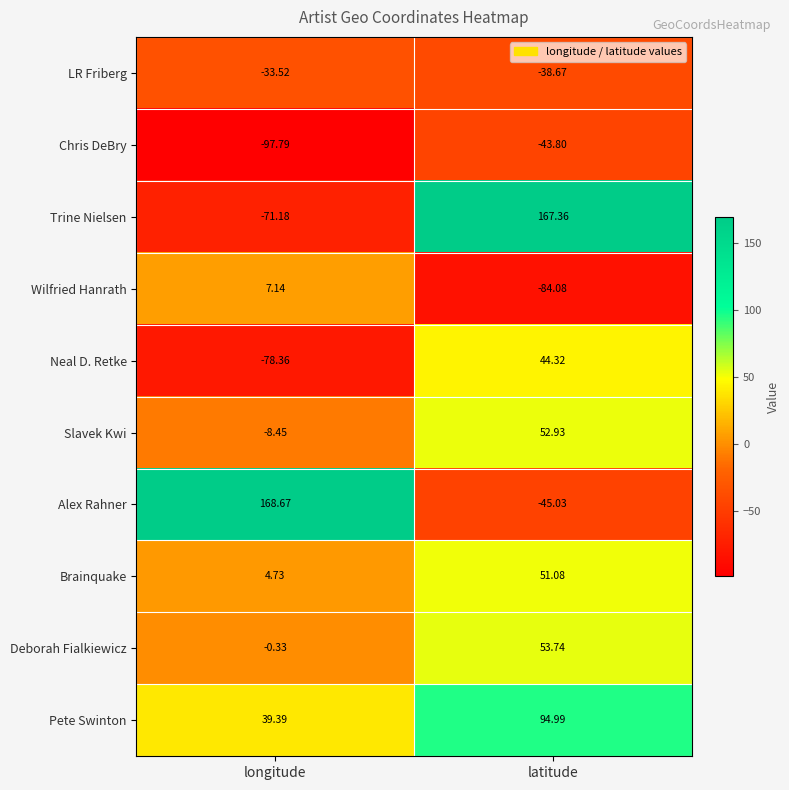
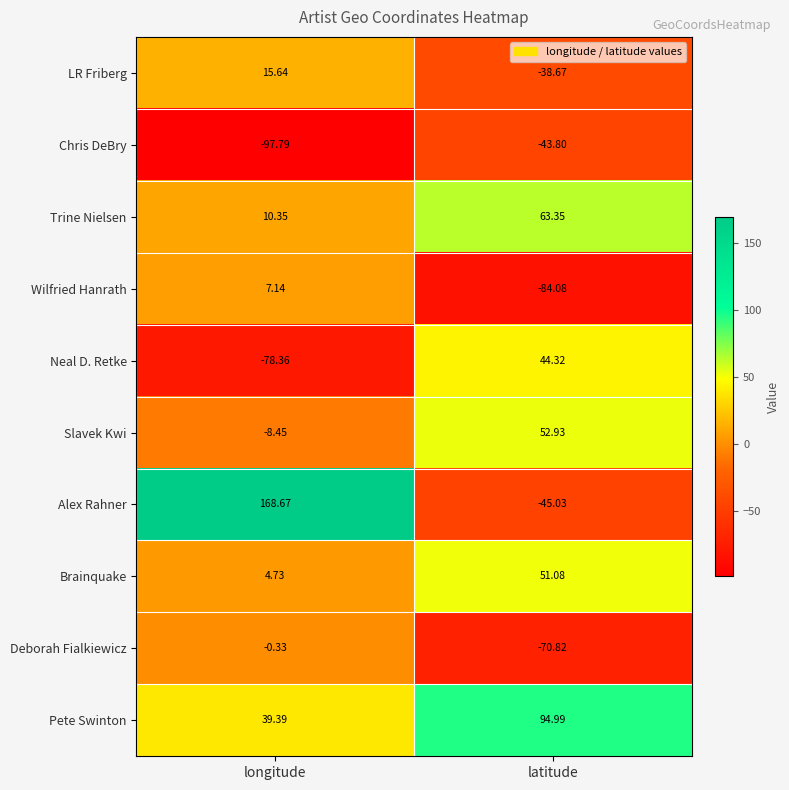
  {
    "LR Friberg": {
-     "longitude": -33.52,
+     "longitude": 15.64,
      "latitude": -38.67
    },
    "Chris DeBry": {
      "longitude": -97.79,
      "latitude": -43.80
    },
    "Trine Nielsen": {
-     "longitude": -71.18,
-     "latitude": 167.36
+     "longitude": 10.35,
+     "latitude": 63.35
    },
    "Wilfried Hanrath": {
      "longitude": 7.14,
      "latitude": -84.08
    },
    "Neal D. Retke": {
      "longitude": -78.36,
      "latitude": 44.32
    },
    "Slavek Kwi": {
      "longitude": -8.45,
      "latitude": 52.93
    },
    "Alex Rahner": {
      "longitude": 168.67,
      "latitude": -45.03
    },
    "Brainquake": {
      "longitude": 4.73,
      "latitude": 51.08
    },
    "Deborah Fialkiewicz": {
      "longitude": -0.33,
-     "latitude": 53.74
+     "latitude": -70.82
    },
    "Pete Swinton": {
      "longitude": 39.39,
      "latitude": 94.99
    }
  }
